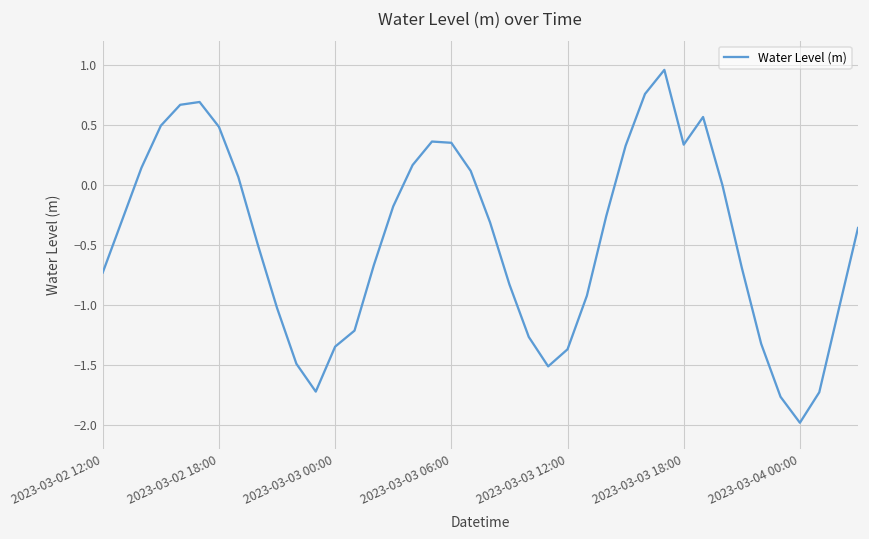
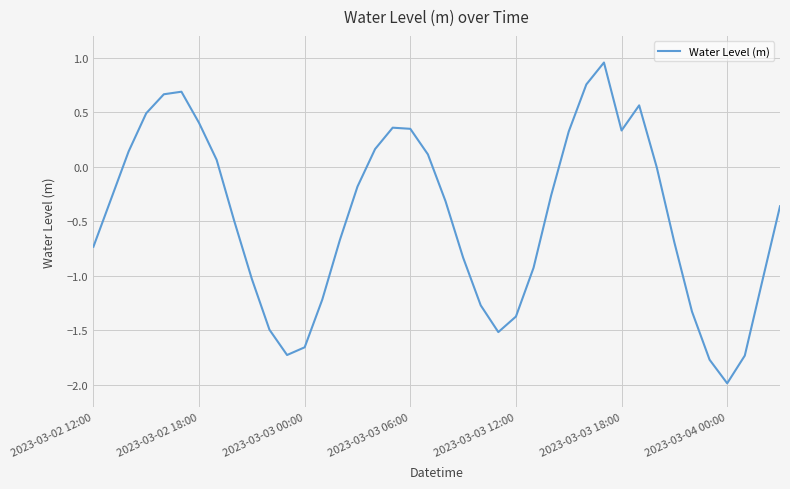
  {
    "2023-03-02 12:00": -0.73,
-   "2023-03-02 18:00": 0.48,
-   "2023-03-03 00:00": -1.35,
+   "2023-03-02 18:00": 0.40,
+   "2023-03-03 00:00": -1.65,
    "2023-03-03 06:00": 0.35,
    "2023-03-03 12:00": -1.37,
    "2023-03-03 18:00": 0.33,
    "2023-03-04 00:00": -1.98
  }
